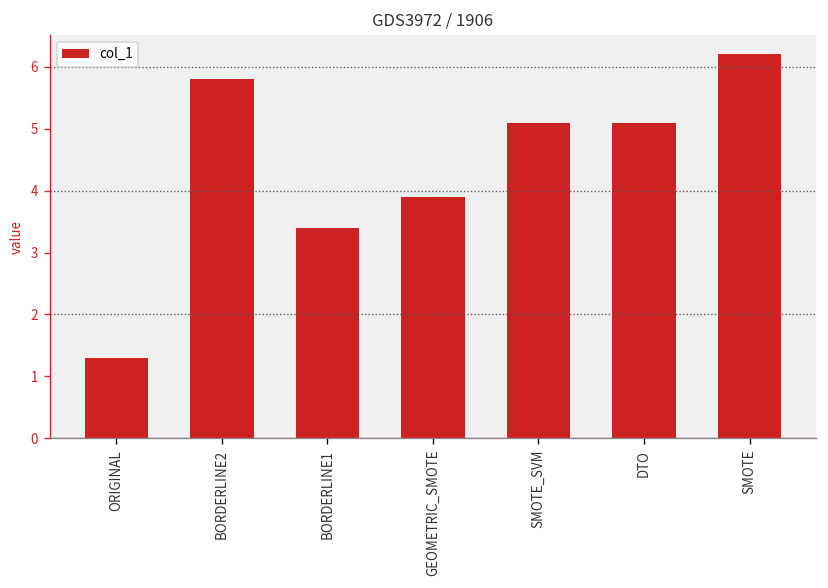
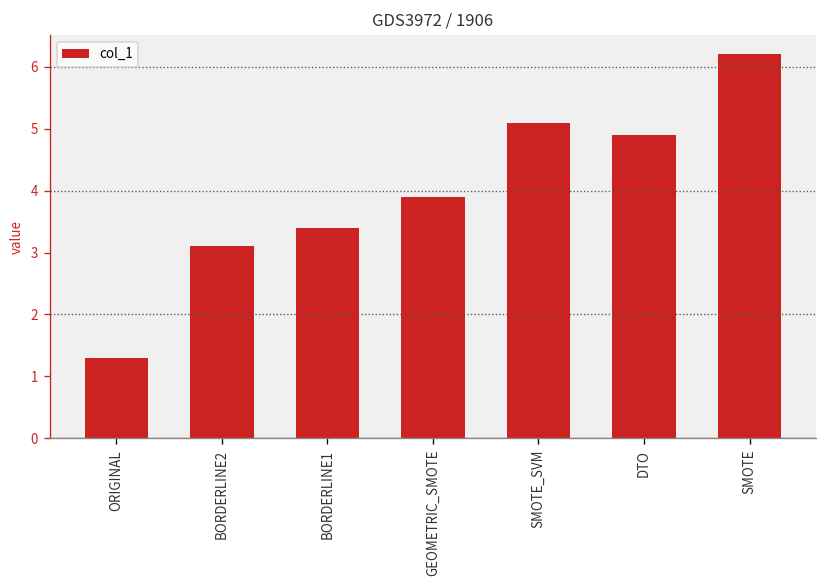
  {
    "ORIGINAL": 1.3,
-   "BORDERLINE2": 5.8,
+   "BORDERLINE2": 3.1,
    "BORDERLINE1": 3.4,
    "GEOMETRIC_SMOTE": 3.9,
    "SMOTE_SVM": 5.1,
-   "DTO": 5.1,
+   "DTO": 4.9,
    "SMOTE": 6.2
  }
